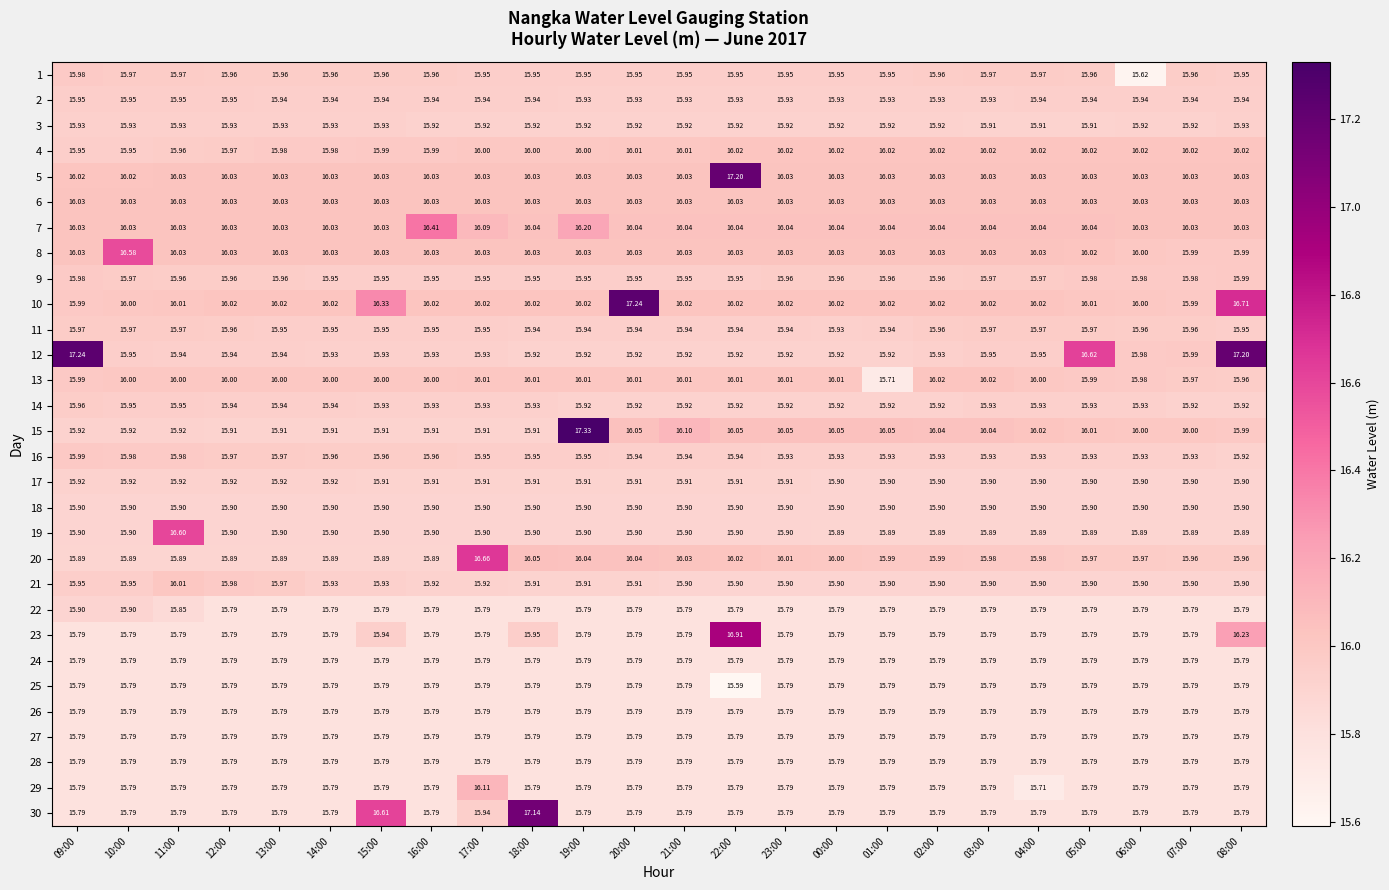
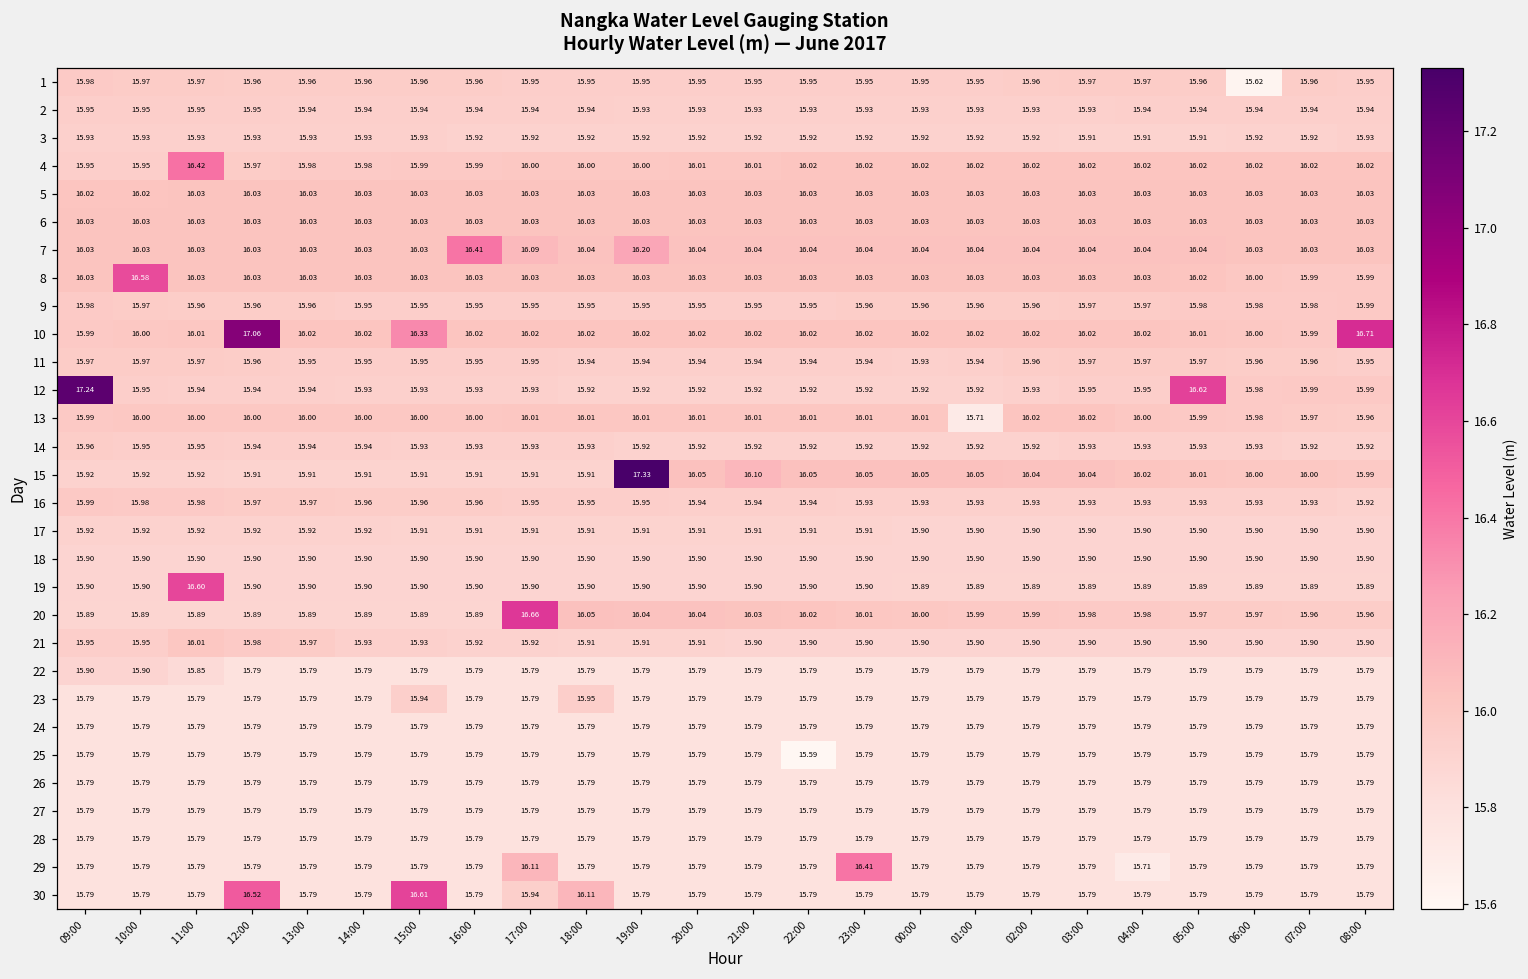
  {
    "4": {
      "09:00": 15.95,
      "10:00": 15.95,
-     "11:00": 15.96,
+     "11:00": 16.42,
      "12:00": 15.97,
      "13:00": 15.98,
      "14:00": 15.98,
      "15:00": 15.99,
      "16:00": 15.99,
      "17:00": 16.00,
      "18:00": 16.00,
      "19:00": 16.00,
      "20:00": 16.01,
      "21:00": 16.01,
      "22:00": 16.02,
      "23:00": 16.02,
      "00:00": 16.02,
      "01:00": 16.02,
      "02:00": 16.02,
      "03:00": 16.02,
      "04:00": 16.02,
      "05:00": 16.02,
      "06:00": 16.02,
      "07:00": 16.02,
      "08:00": 16.02
    },
    "5": {
      "09:00": 16.02,
      "10:00": 16.02,
      "11:00": 16.03,
      "12:00": 16.03,
      "13:00": 16.03,
      "14:00": 16.03,
      "15:00": 16.03,
      "16:00": 16.03,
      "17:00": 16.03,
      "18:00": 16.03,
      "19:00": 16.03,
      "20:00": 16.03,
      "21:00": 16.03,
-     "22:00": 17.20,
+     "22:00": 16.03,
      "23:00": 16.03,
      "00:00": 16.03,
      "01:00": 16.03,
      "02:00": 16.03,
      "03:00": 16.03,
      "04:00": 16.03,
      "05:00": 16.03,
      "06:00": 16.03,
      "07:00": 16.03,
      "08:00": 16.03
    },
    "10": {
      "09:00": 15.99,
      "10:00": 16.00,
      "11:00": 16.01,
-     "12:00": 16.02,
+     "12:00": 17.06,
      "13:00": 16.02,
      "14:00": 16.02,
      "15:00": 16.33,
      "16:00": 16.02,
      "17:00": 16.02,
      "18:00": 16.02,
      "19:00": 16.02,
-     "20:00": 17.24,
+     "20:00": 16.02,
      "21:00": 16.02,
      "22:00": 16.02,
      "23:00": 16.02,
      "00:00": 16.02,
      "01:00": 16.02,
      "02:00": 16.02,
      "03:00": 16.02,
      "04:00": 16.02,
      "05:00": 16.01,
      "06:00": 16.00,
      "07:00": 15.99,
      "08:00": 16.71
    },
    "12": {
      "09:00": 17.24,
      "10:00": 15.95,
      "11:00": 15.94,
      "12:00": 15.94,
      "13:00": 15.94,
      "14:00": 15.93,
      "15:00": 15.93,
      "16:00": 15.93,
      "17:00": 15.93,
      "18:00": 15.92,
      "19:00": 15.92,
      "20:00": 15.92,
      "21:00": 15.92,
      "22:00": 15.92,
      "23:00": 15.92,
      "00:00": 15.92,
      "01:00": 15.92,
      "02:00": 15.93,
      "03:00": 15.95,
      "04:00": 15.95,
      "05:00": 16.62,
      "06:00": 15.98,
      "07:00": 15.99,
-     "08:00": 17.20
+     "08:00": 15.99
    },
    "23": {
      "09:00": 15.79,
      "10:00": 15.79,
      "11:00": 15.79,
      "12:00": 15.79,
      "13:00": 15.79,
      "14:00": 15.79,
      "15:00": 15.94,
      "16:00": 15.79,
      "17:00": 15.79,
      "18:00": 15.95,
      "19:00": 15.79,
      "20:00": 15.79,
      "21:00": 15.79,
-     "22:00": 16.91,
+     "22:00": 15.79,
      "23:00": 15.79,
      "00:00": 15.79,
      "01:00": 15.79,
      "02:00": 15.79,
      "03:00": 15.79,
      "04:00": 15.79,
      "05:00": 15.79,
      "06:00": 15.79,
      "07:00": 15.79,
-     "08:00": 16.23
+     "08:00": 15.79
    },
    "29": {
      "09:00": 15.79,
      "10:00": 15.79,
      "11:00": 15.79,
      "12:00": 15.79,
      "13:00": 15.79,
      "14:00": 15.79,
      "15:00": 15.79,
      "16:00": 15.79,
      "17:00": 16.11,
      "18:00": 15.79,
      "19:00": 15.79,
      "20:00": 15.79,
      "21:00": 15.79,
      "22:00": 15.79,
-     "23:00": 15.79,
+     "23:00": 16.41,
      "00:00": 15.79,
      "01:00": 15.79,
      "02:00": 15.79,
      "03:00": 15.79,
      "04:00": 15.71,
      "05:00": 15.79,
      "06:00": 15.79,
      "07:00": 15.79,
      "08:00": 15.79
    },
    "30": {
      "09:00": 15.79,
      "10:00": 15.79,
      "11:00": 15.79,
-     "12:00": 15.79,
+     "12:00": 16.52,
      "13:00": 15.79,
      "14:00": 15.79,
      "15:00": 16.61,
      "16:00": 15.79,
      "17:00": 15.94,
-     "18:00": 17.14,
+     "18:00": 16.11,
      "19:00": 15.79,
      "20:00": 15.79,
      "21:00": 15.79,
      "22:00": 15.79,
      "23:00": 15.79,
      "00:00": 15.79,
      "01:00": 15.79,
      "02:00": 15.79,
      "03:00": 15.79,
      "04:00": 15.79,
      "05:00": 15.79,
      "06:00": 15.79,
      "07:00": 15.79,
      "08:00": 15.79
    }
  }
